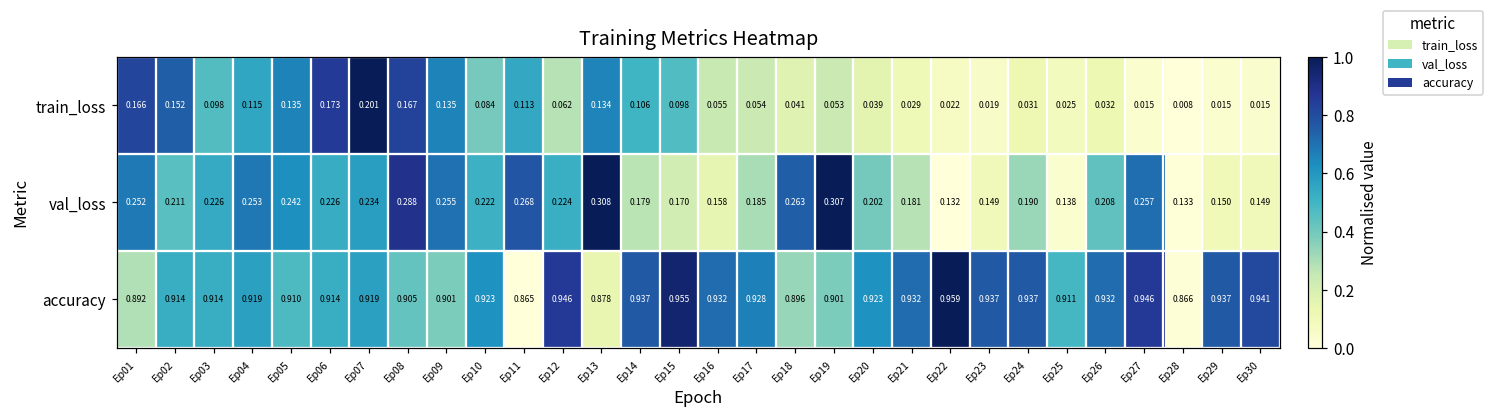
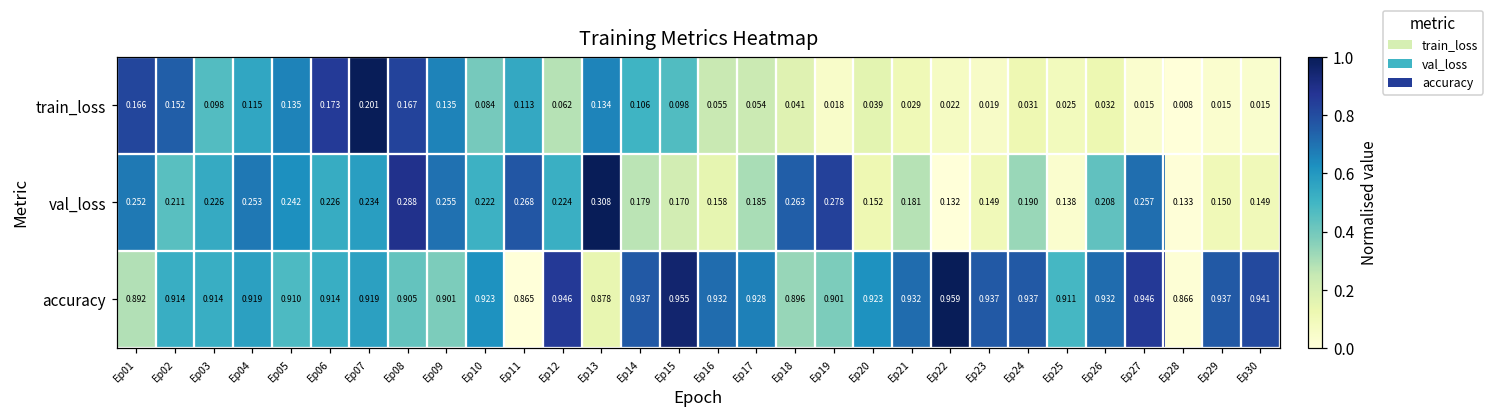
  {
    "train_loss": {
      "Ep01": 0.166,
      "Ep02": 0.152,
      "Ep03": 0.098,
      "Ep04": 0.115,
      "Ep05": 0.135,
      "Ep06": 0.173,
      "Ep07": 0.201,
      "Ep08": 0.167,
      "Ep09": 0.135,
      "Ep10": 0.084,
      "Ep11": 0.113,
      "Ep12": 0.062,
      "Ep13": 0.134,
      "Ep14": 0.106,
      "Ep15": 0.098,
      "Ep16": 0.055,
      "Ep17": 0.054,
      "Ep18": 0.041,
-     "Ep19": 0.053,
+     "Ep19": 0.018,
      "Ep20": 0.039,
      "Ep21": 0.029,
      "Ep22": 0.022,
      "Ep23": 0.019,
      "Ep24": 0.031,
      "Ep25": 0.025,
      "Ep26": 0.032,
      "Ep27": 0.015,
      "Ep28": 0.008,
      "Ep29": 0.015,
      "Ep30": 0.015
    },
    "val_loss": {
      "Ep01": 0.252,
      "Ep02": 0.211,
      "Ep03": 0.226,
      "Ep04": 0.253,
      "Ep05": 0.242,
      "Ep06": 0.226,
      "Ep07": 0.234,
      "Ep08": 0.288,
      "Ep09": 0.255,
      "Ep10": 0.222,
      "Ep11": 0.268,
      "Ep12": 0.224,
      "Ep13": 0.308,
      "Ep14": 0.179,
      "Ep15": 0.170,
      "Ep16": 0.158,
      "Ep17": 0.185,
      "Ep18": 0.263,
-     "Ep19": 0.307,
-     "Ep20": 0.202,
+     "Ep19": 0.278,
+     "Ep20": 0.152,
      "Ep21": 0.181,
      "Ep22": 0.132,
      "Ep23": 0.149,
      "Ep24": 0.190,
      "Ep25": 0.138,
      "Ep26": 0.208,
      "Ep27": 0.257,
      "Ep28": 0.133,
      "Ep29": 0.150,
      "Ep30": 0.149
    },
    "accuracy": {
      "Ep01": 0.892,
      "Ep02": 0.914,
      "Ep03": 0.914,
      "Ep04": 0.919,
      "Ep05": 0.910,
      "Ep06": 0.914,
      "Ep07": 0.919,
      "Ep08": 0.905,
      "Ep09": 0.901,
      "Ep10": 0.923,
      "Ep11": 0.865,
      "Ep12": 0.946,
      "Ep13": 0.878,
      "Ep14": 0.937,
      "Ep15": 0.955,
      "Ep16": 0.932,
      "Ep17": 0.928,
      "Ep18": 0.896,
      "Ep19": 0.901,
      "Ep20": 0.923,
      "Ep21": 0.932,
      "Ep22": 0.959,
      "Ep23": 0.937,
      "Ep24": 0.937,
      "Ep25": 0.911,
      "Ep26": 0.932,
      "Ep27": 0.946,
      "Ep28": 0.866,
      "Ep29": 0.937,
      "Ep30": 0.941
    }
  }
